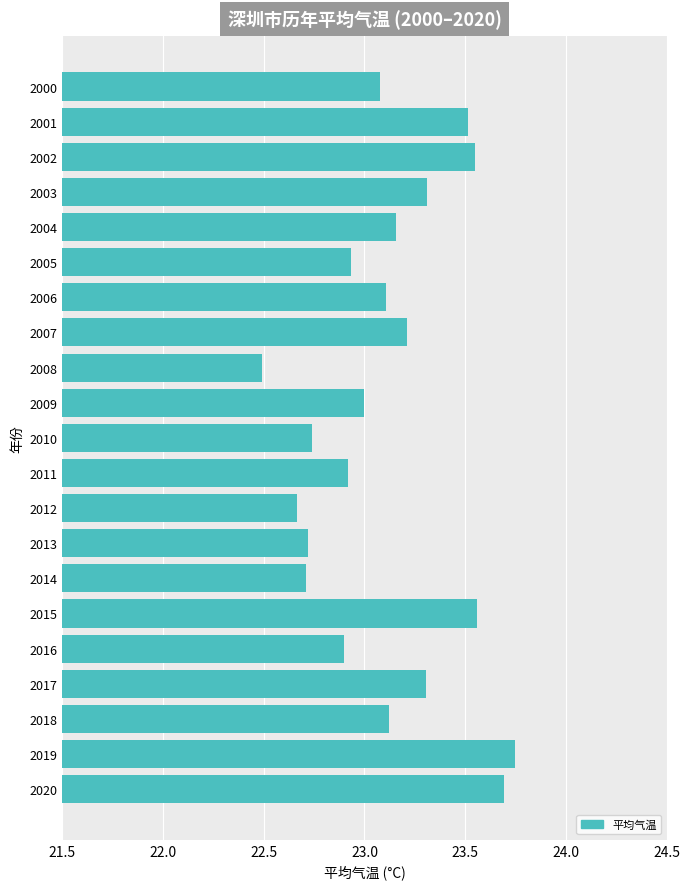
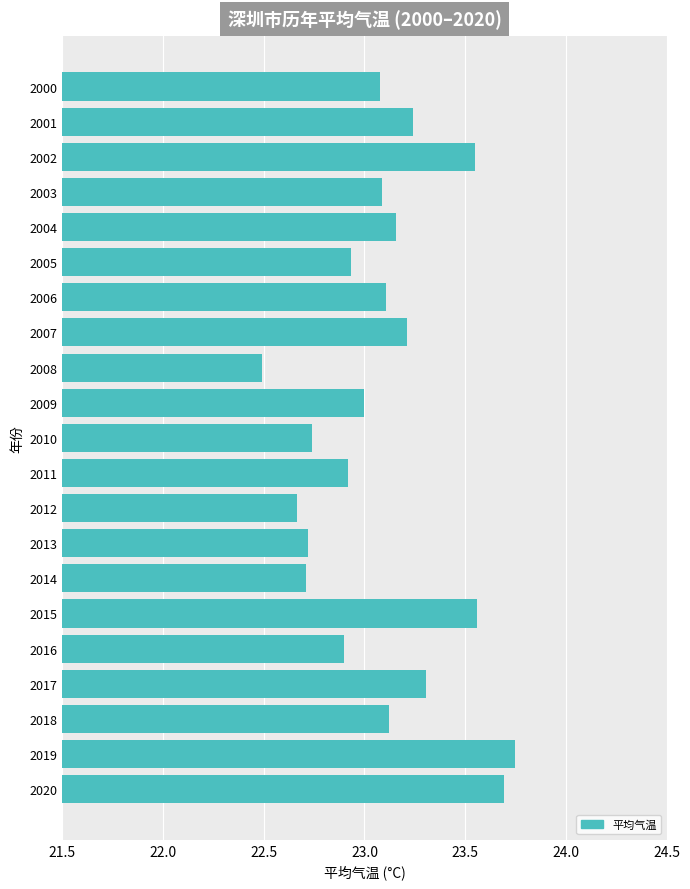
  {
    "2000": 23.08,
-   "2001": 23.51,
+   "2001": 23.24,
    "2002": 23.55,
-   "2003": 23.31,
+   "2003": 23.09,
    "2004": 23.16,
    "2005": 22.93,
    "2006": 23.11,
    "2007": 23.21,
    "2008": 22.49,
    "2009": 23.00,
    "2010": 22.74,
    "2011": 22.92,
    "2012": 22.66,
    "2013": 22.72,
    "2014": 22.71,
    "2015": 23.56,
    "2016": 22.90,
    "2017": 23.31,
    "2018": 23.12,
    "2019": 23.75,
    "2020": 23.69
  }
